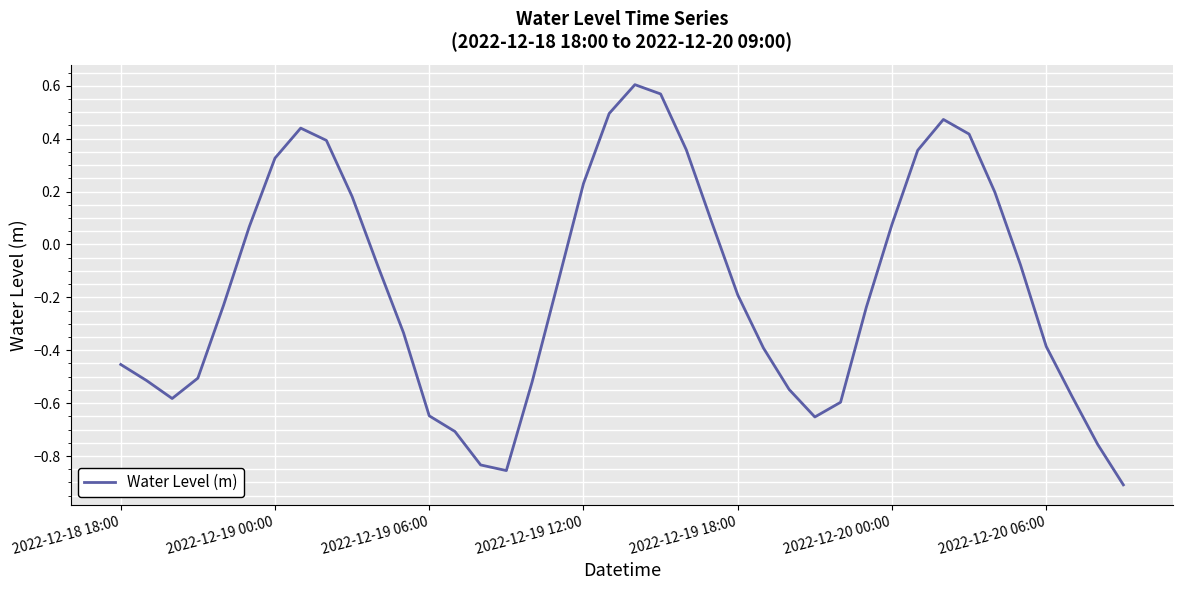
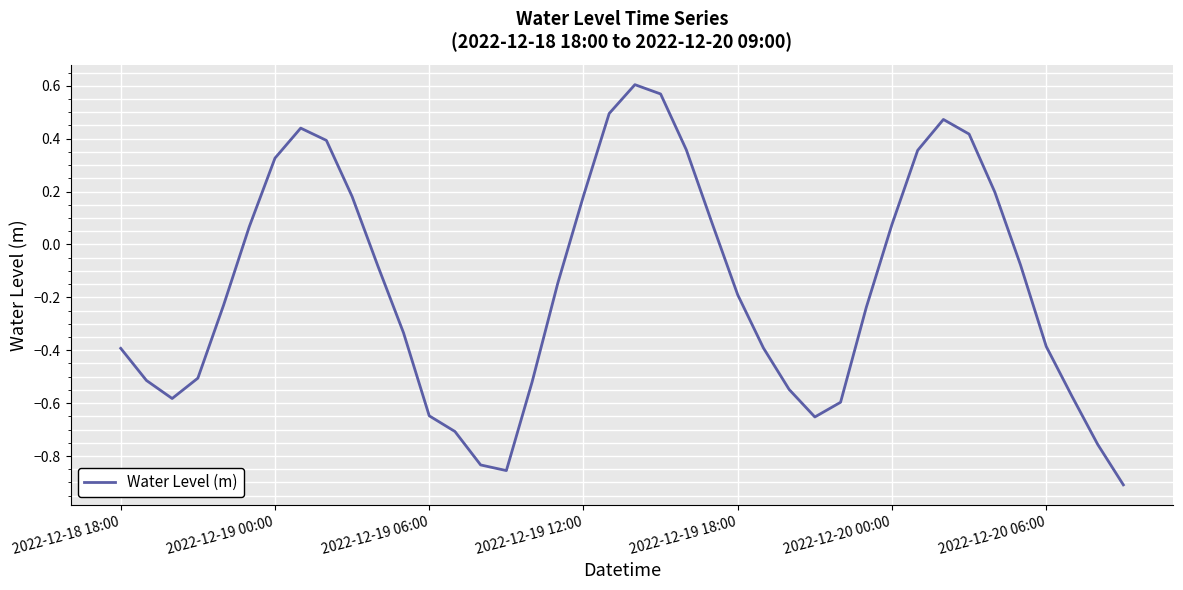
  {
-   "2022-12-18 18:00": -0.45,
+   "2022-12-18 18:00": -0.39,
    "2022-12-19 00:00": 0.33,
    "2022-12-19 06:00": -0.65,
-   "2022-12-19 12:00": 0.23,
+   "2022-12-19 12:00": 0.18,
    "2022-12-19 18:00": -0.19,
    "2022-12-20 00:00": 0.08,
    "2022-12-20 06:00": -0.39
  }
